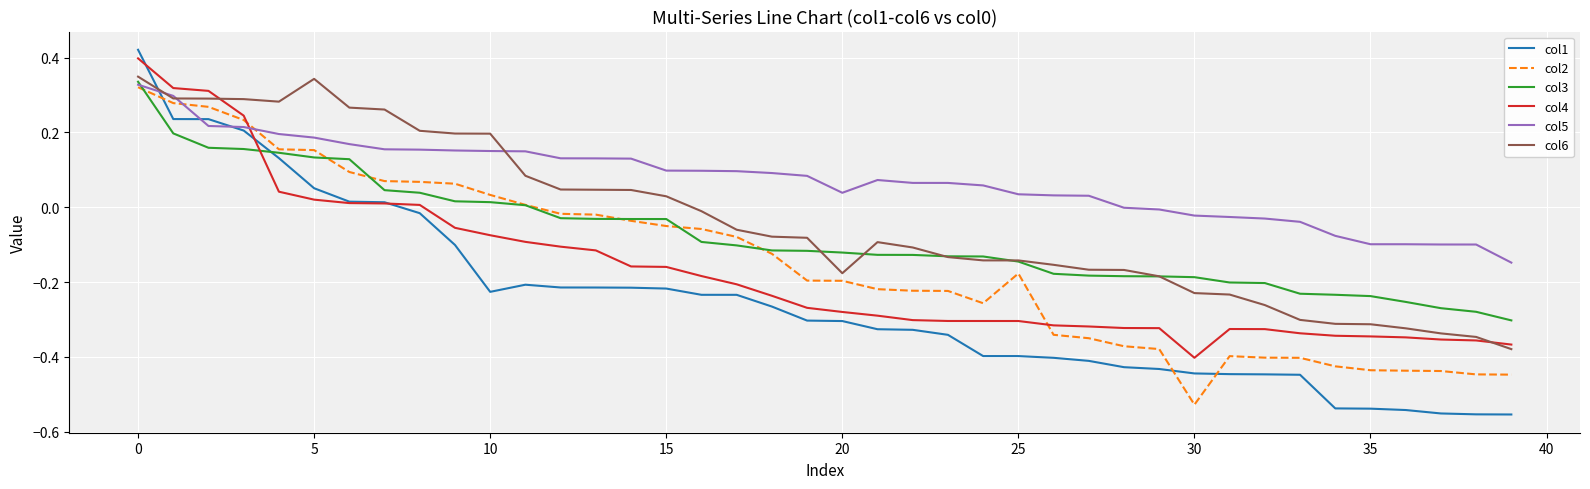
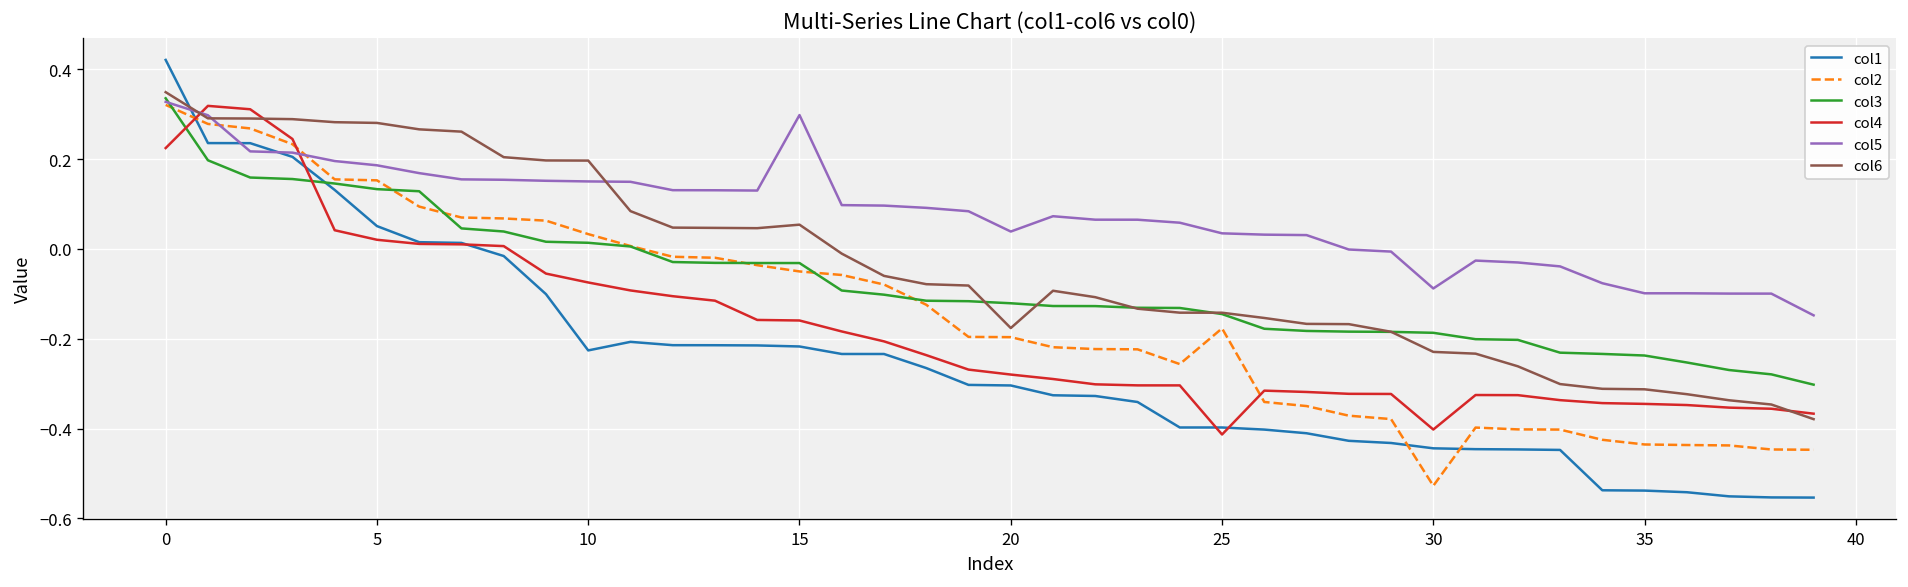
  {
    "col1": {
      "0": 0.42,
      "5": 0.05,
      "10": -0.23,
      "15": -0.22,
      "20": -0.30,
      "25": -0.40,
      "30": -0.44,
      "35": -0.54
    },
    "col2": {
      "5": 0.15,
      "10": 0.03,
      "15": -0.05,
      "20": -0.20,
      "25": -0.18,
      "30": -0.53,
      "35": -0.44
    },
    "col3": {
      "0": 0.34,
      "5": 0.13,
      "10": 0.01,
      "15": -0.03,
      "20": -0.12,
      "30": -0.19,
      "35": -0.24
    },
    "col4": {
-     "0": 0.40,
+     "0": 0.22,
      "5": 0.02,
      "10": -0.07,
      "15": -0.16,
      "20": -0.28,
-     "25": -0.30,
+     "25": -0.41,
      "30": -0.40,
      "35": -0.35
    },
    "col5": {
      "5": 0.19,
      "10": 0.15,
-     "15": 0.10,
+     "15": 0.30,
      "20": 0.04,
      "25": 0.03,
-     "30": -0.02,
+     "30": -0.09,
      "35": -0.10
    },
    "col6": {
      "0": 0.35,
-     "5": 0.34,
+     "5": 0.28,
      "10": 0.20,
-     "15": 0.03,
+     "15": 0.05,
      "20": -0.18,
      "30": -0.23,
      "35": -0.31
    }
  }
